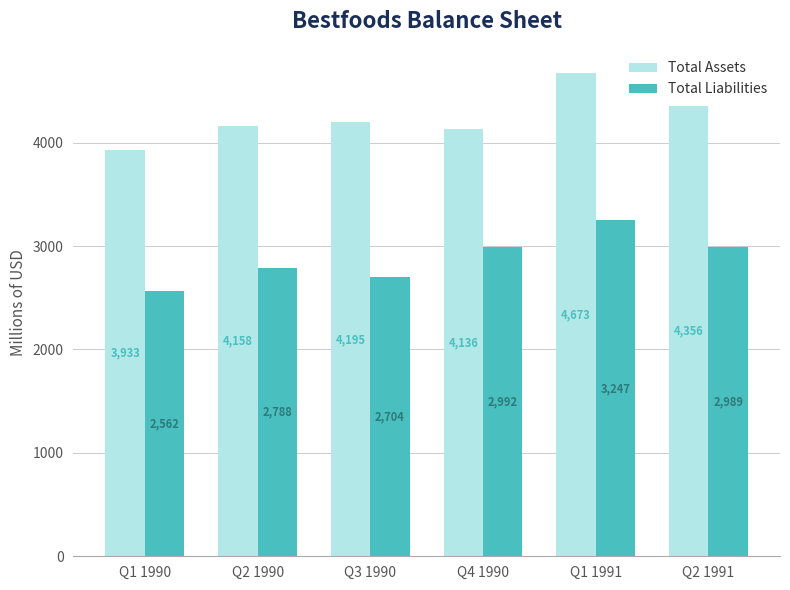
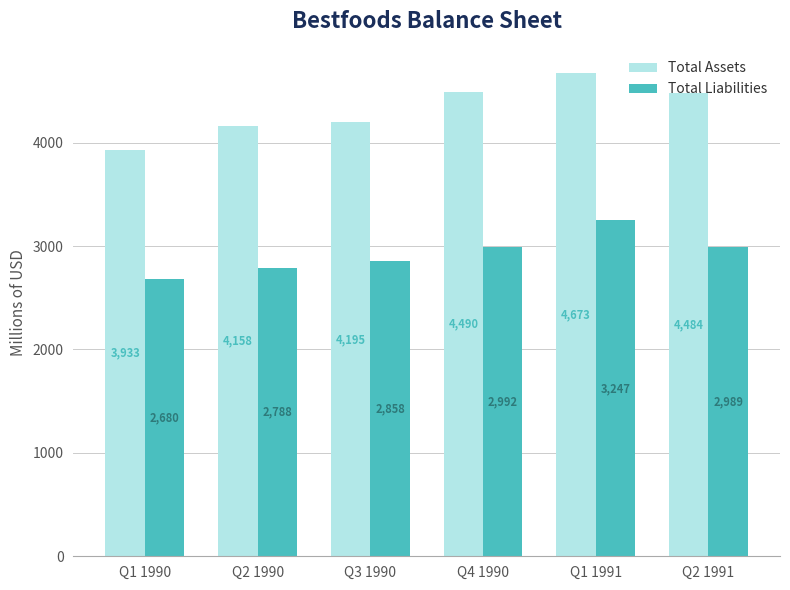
  {
    "Total Assets": {
      "Q1 1990": "3,933",
      "Q2 1990": "4,158",
      "Q3 1990": "4,195",
-     "Q4 1990": "4,136",
+     "Q4 1990": "4,490",
      "Q1 1991": "4,673",
-     "Q2 1991": "4,356"
+     "Q2 1991": "4,484"
    },
    "Total Liabilities": {
-     "Q1 1990": "2,562",
+     "Q1 1990": "2,680",
      "Q2 1990": "2,788",
-     "Q3 1990": "2,704",
+     "Q3 1990": "2,858",
      "Q4 1990": "2,992",
      "Q1 1991": "3,247",
      "Q2 1991": "2,989"
    }
  }
